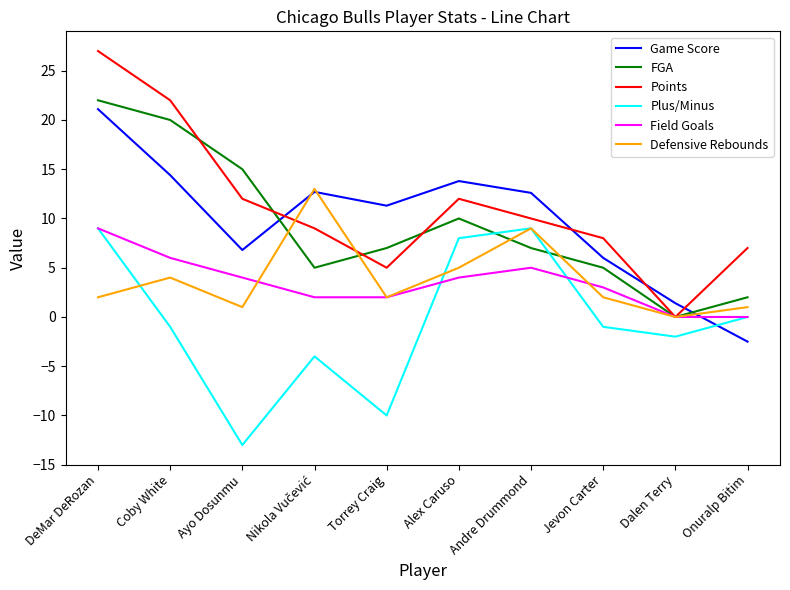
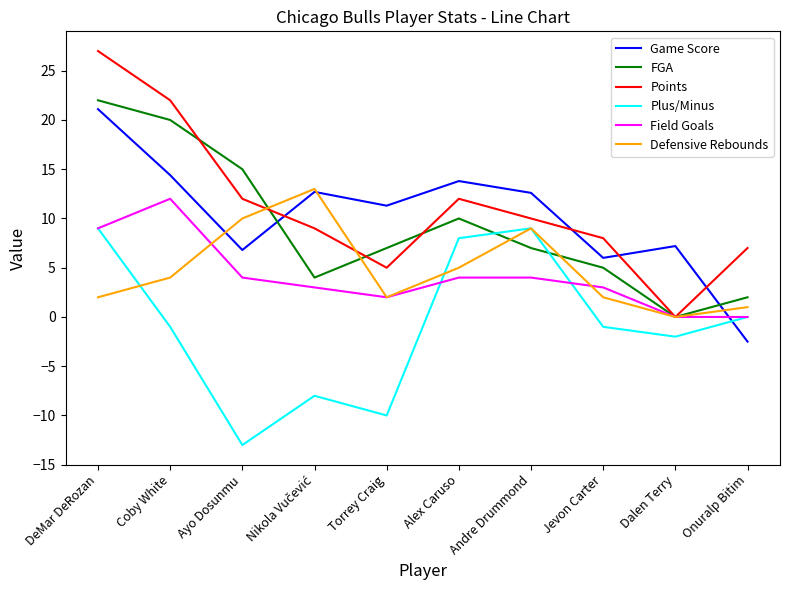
  {
    "Game Score": {
      "DeMar DeRozan": 21,
      "Coby White": 14,
      "Ayo Dosunmu": 7,
      "Nikola Vučević": 13,
      "Torrey Craig": 11,
      "Alex Caruso": 14,
      "Andre Drummond": 13,
      "Jevon Carter": 6,
-     "Dalen Terry": 1,
+     "Dalen Terry": 7,
      "Onuralp Bitim": -3
    },
    "FGA": {
      "DeMar DeRozan": 22,
      "Coby White": 20,
      "Ayo Dosunmu": 15,
-     "Nikola Vučević": 5,
+     "Nikola Vučević": 4,
      "Torrey Craig": 7,
      "Alex Caruso": 10,
      "Andre Drummond": 7,
      "Jevon Carter": 5,
      "Onuralp Bitim": 2
    },
    "Points": {
      "DeMar DeRozan": 27,
      "Coby White": 22,
      "Ayo Dosunmu": 12,
      "Nikola Vučević": 9,
      "Torrey Craig": 5,
      "Alex Caruso": 12,
      "Andre Drummond": 10,
      "Jevon Carter": 8,
      "Onuralp Bitim": 7
    },
    "Plus/Minus": {
      "Coby White": -1,
      "Ayo Dosunmu": -13,
-     "Nikola Vučević": -4,
+     "Nikola Vučević": -8,
      "Torrey Craig": -10,
      "Alex Caruso": 8,
      "Jevon Carter": -1,
      "Dalen Terry": -2
    },
    "Field Goals": {
-     "Coby White": 6,
+     "Coby White": 12,
      "Ayo Dosunmu": 4,
-     "Nikola Vučević": 2,
+     "Nikola Vučević": 3,
      "Alex Caruso": 4,
-     "Andre Drummond": 5,
+     "Andre Drummond": 4,
      "Jevon Carter": 3
    },
    "Defensive Rebounds": {
      "DeMar DeRozan": 2,
      "Coby White": 4,
-     "Ayo Dosunmu": 1,
+     "Ayo Dosunmu": 10,
      "Nikola Vučević": 13,
      "Alex Caruso": 5,
      "Jevon Carter": 2,
      "Onuralp Bitim": 1
    }
  }
